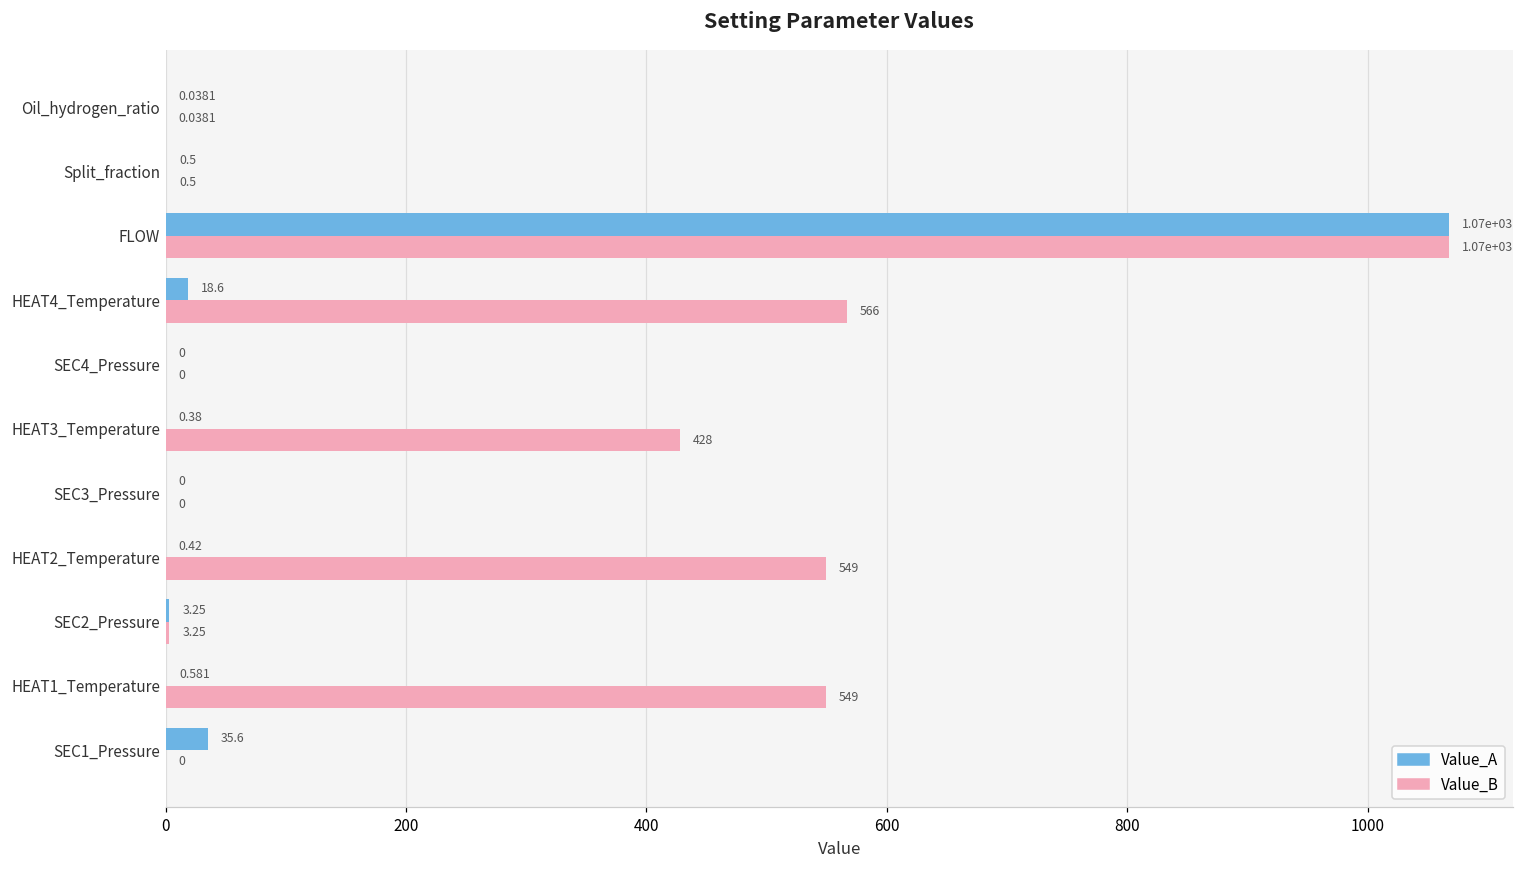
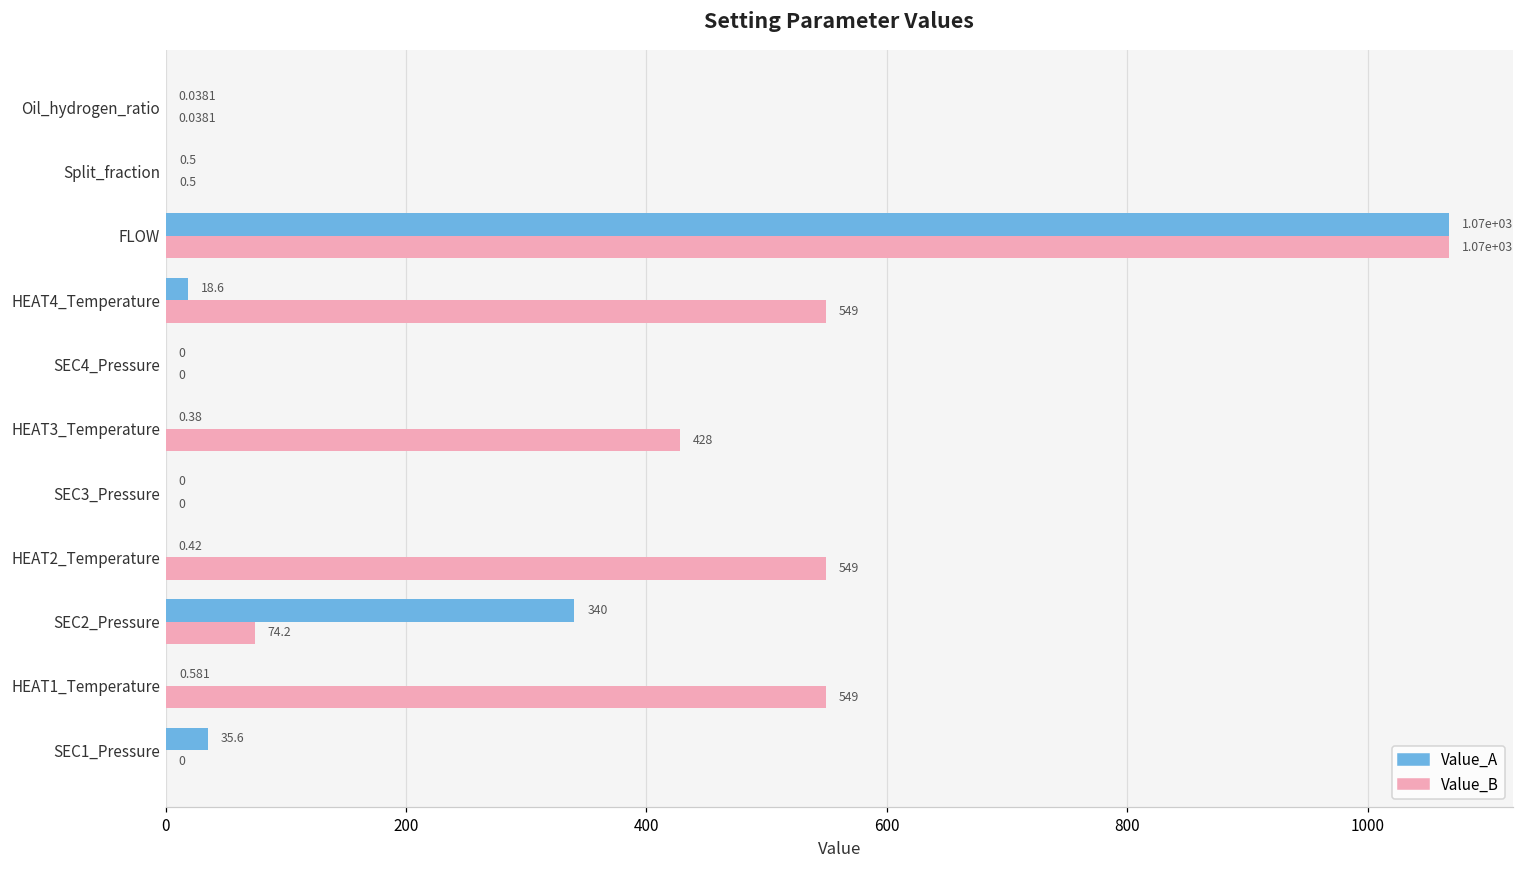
  {
    "Value_A": {
      "Oil_hydrogen_ratio": 0.0381,
      "Split_fraction": 0.5,
      "HEAT4_Temperature": 18.6,
      "SEC4_Pressure": 0,
      "HEAT3_Temperature": 0.38,
      "SEC3_Pressure": 0,
      "HEAT2_Temperature": 0.42,
-     "SEC2_Pressure": 3.25,
+     "SEC2_Pressure": 340,
      "HEAT1_Temperature": 0.581,
      "SEC1_Pressure": 35.6
    },
    "Value_B": {
      "Oil_hydrogen_ratio": 0.0381,
      "Split_fraction": 0.5,
-     "HEAT4_Temperature": 566,
+     "HEAT4_Temperature": 549,
      "SEC4_Pressure": 0,
      "HEAT3_Temperature": 428,
      "SEC3_Pressure": 0,
      "HEAT2_Temperature": 549,
-     "SEC2_Pressure": 3.25,
+     "SEC2_Pressure": 74.2,
      "HEAT1_Temperature": 549,
      "SEC1_Pressure": 0
    }
  }
